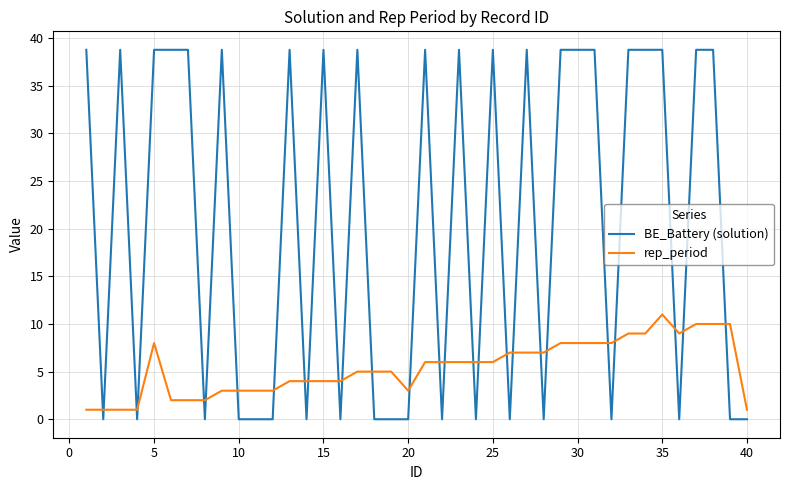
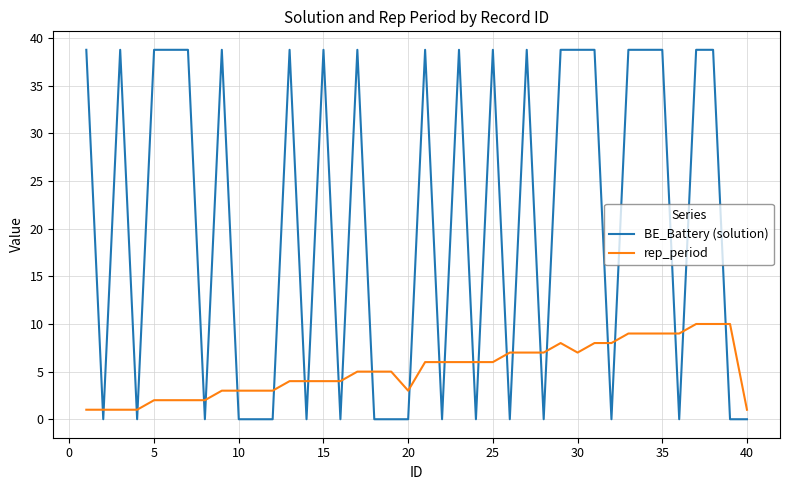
  {
    "BE_Battery (solution)": {
      "5": 39,
      "10": 0,
      "15": 39,
      "20": 0,
      "25": 39,
      "30": 39,
      "35": 39,
      "40": 0
    },
    "rep_period": {
-     "5": 8,
+     "5": 2,
      "10": 3,
      "15": 4,
      "20": 3,
      "25": 6,
-     "30": 8,
-     "35": 11,
+     "30": 7,
+     "35": 9,
      "40": 1
    }
  }
